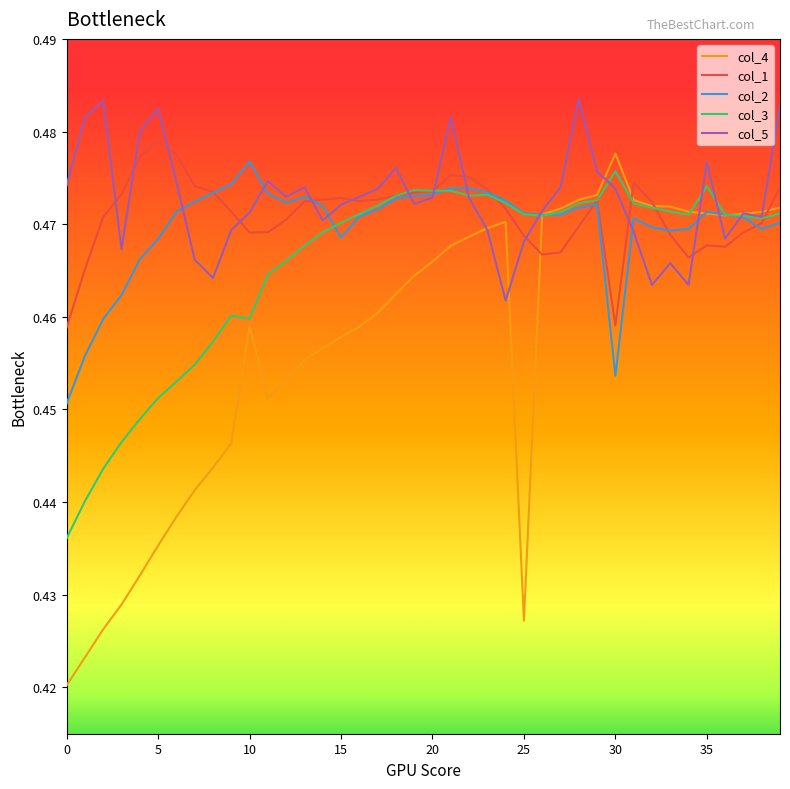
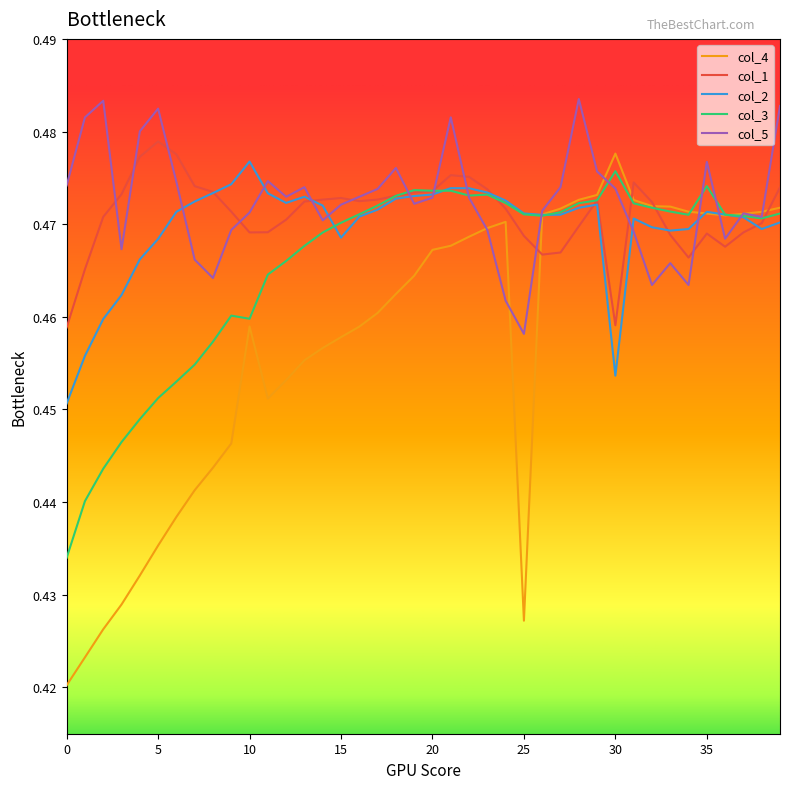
  {
    "col_4": {
      "0": 0.420,
      "5": 0.435,
      "10": 0.459,
      "15": 0.458,
-     "20": 0.466,
+     "20": 0.467,
      "25": 0.427,
      "30": 0.478
    },
    "col_1": {
      "0": 0.459,
      "5": 0.479,
      "10": 0.469,
      "15": 0.473,
      "25": 0.469,
      "30": 0.459,
-     "35": 0.468
+     "35": 0.469
    },
    "col_2": {
      "0": 0.451,
      "5": 0.468,
      "10": 0.477,
      "15": 0.469,
      "20": 0.473,
      "30": 0.454
    },
    "col_3": {
-     "0": 0.436,
+     "0": 0.434,
      "5": 0.451,
      "10": 0.460,
      "15": 0.470,
      "30": 0.476,
      "35": 0.474
    },
    "col_5": {
      "0": 0.474,
      "5": 0.482,
      "10": 0.471,
      "15": 0.472,
      "20": 0.473,
-     "25": 0.468,
+     "25": 0.458,
      "30": 0.474,
      "35": 0.477
    }
  }
